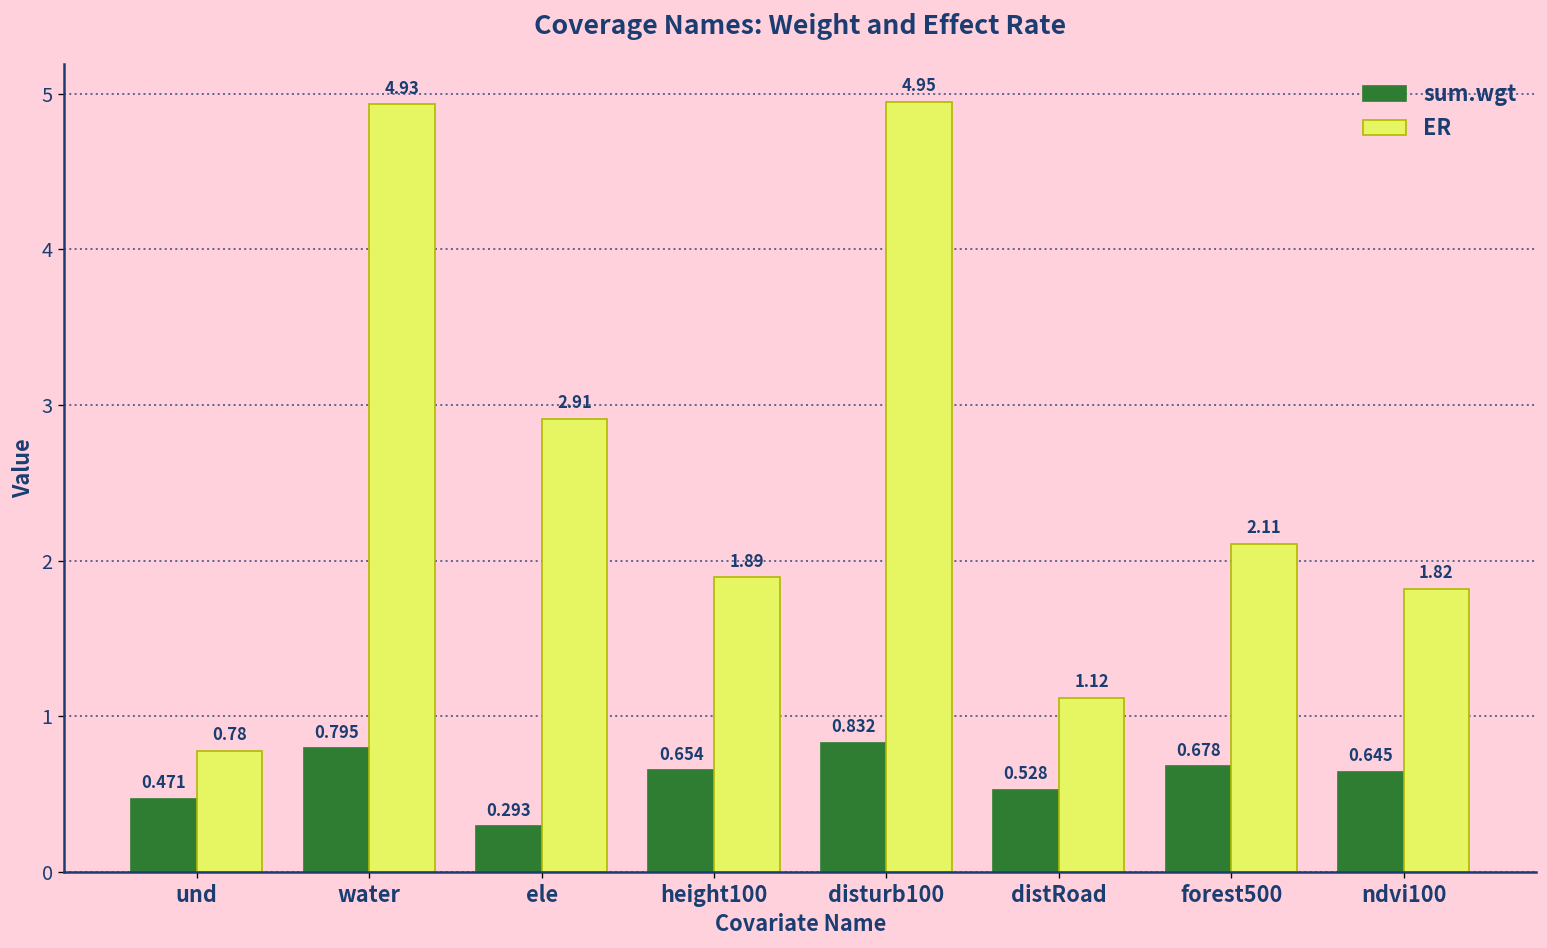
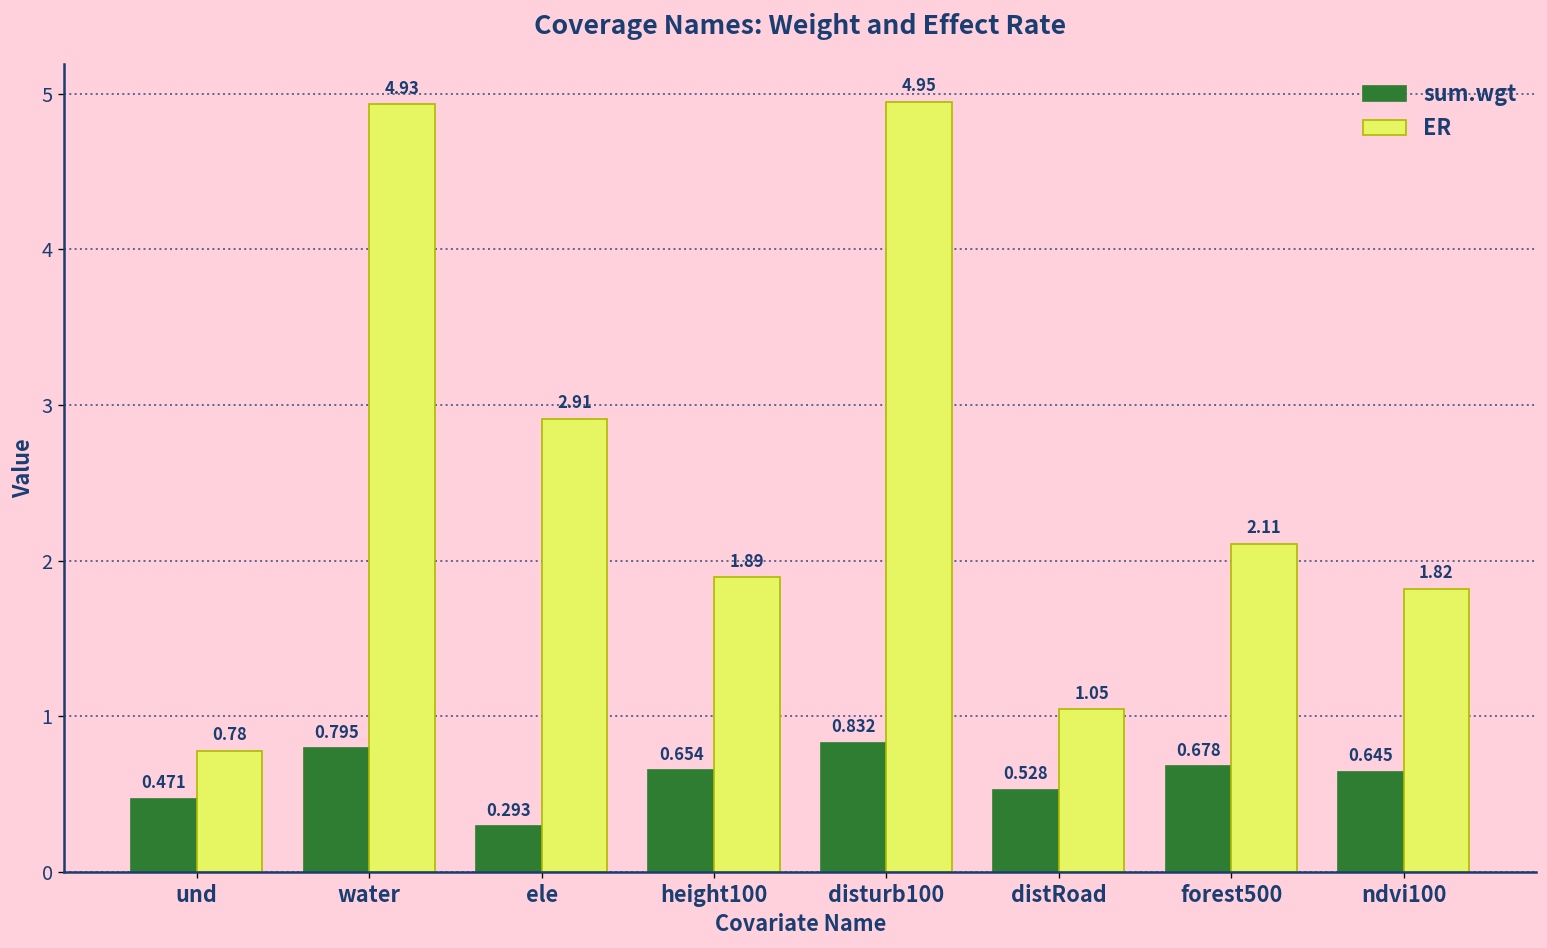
  {
    "sum.wgt": {
      "und": 0.471,
      "water": 0.795,
      "ele": 0.293,
      "height100": 0.654,
      "disturb100": 0.832,
      "distRoad": 0.528,
      "forest500": 0.678,
      "ndvi100": 0.645
    },
    "ER": {
      "und": 0.78,
      "water": 4.93,
      "ele": 2.91,
      "height100": 1.89,
      "disturb100": 4.95,
-     "distRoad": 1.12,
+     "distRoad": 1.05,
      "forest500": 2.11,
      "ndvi100": 1.82
    }
  }
